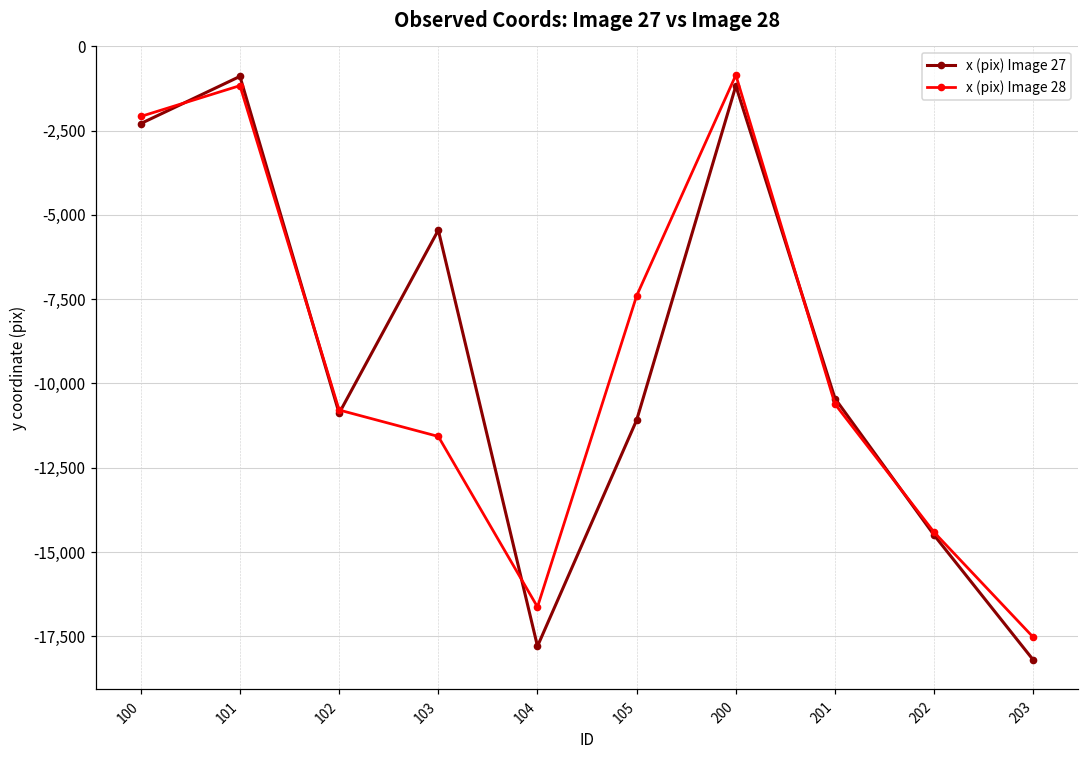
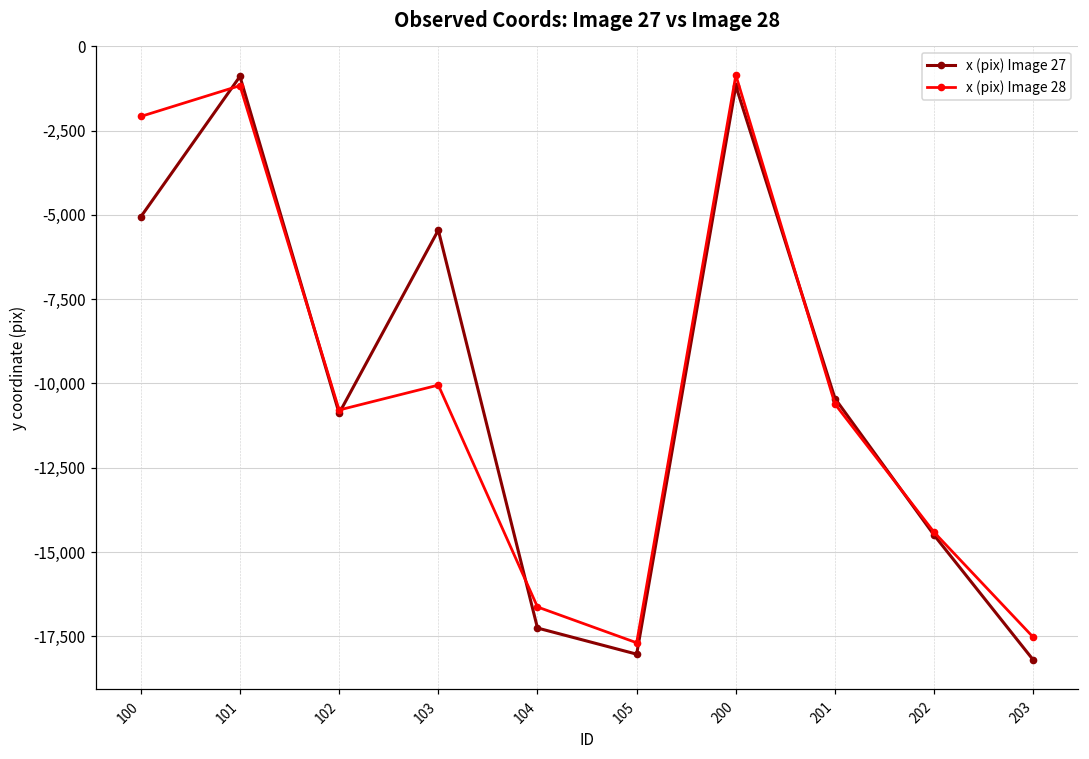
  {
    "x (pix) Image 27": {
-     "100": "-2,300",
+     "100": "-5,100",
      "101": "-900",
      "102": "-10,900",
      "103": "-5,500",
-     "104": "-17,800",
-     "105": "-11,100",
+     "104": "-17,300",
+     "105": "-18,000",
      "200": "-1,200",
      "201": "-10,400",
      "202": "-14,500",
      "203": "-18,200"
    },
    "x (pix) Image 28": {
      "100": "-2,100",
      "101": "-1,200",
      "102": "-10,800",
-     "103": "-11,600",
+     "103": "-10,000",
      "104": "-16,600",
-     "105": "-7,400",
+     "105": "-17,700",
      "200": "-900",
      "201": "-10,600",
      "202": "-14,400",
      "203": "-17,500"
    }
  }
